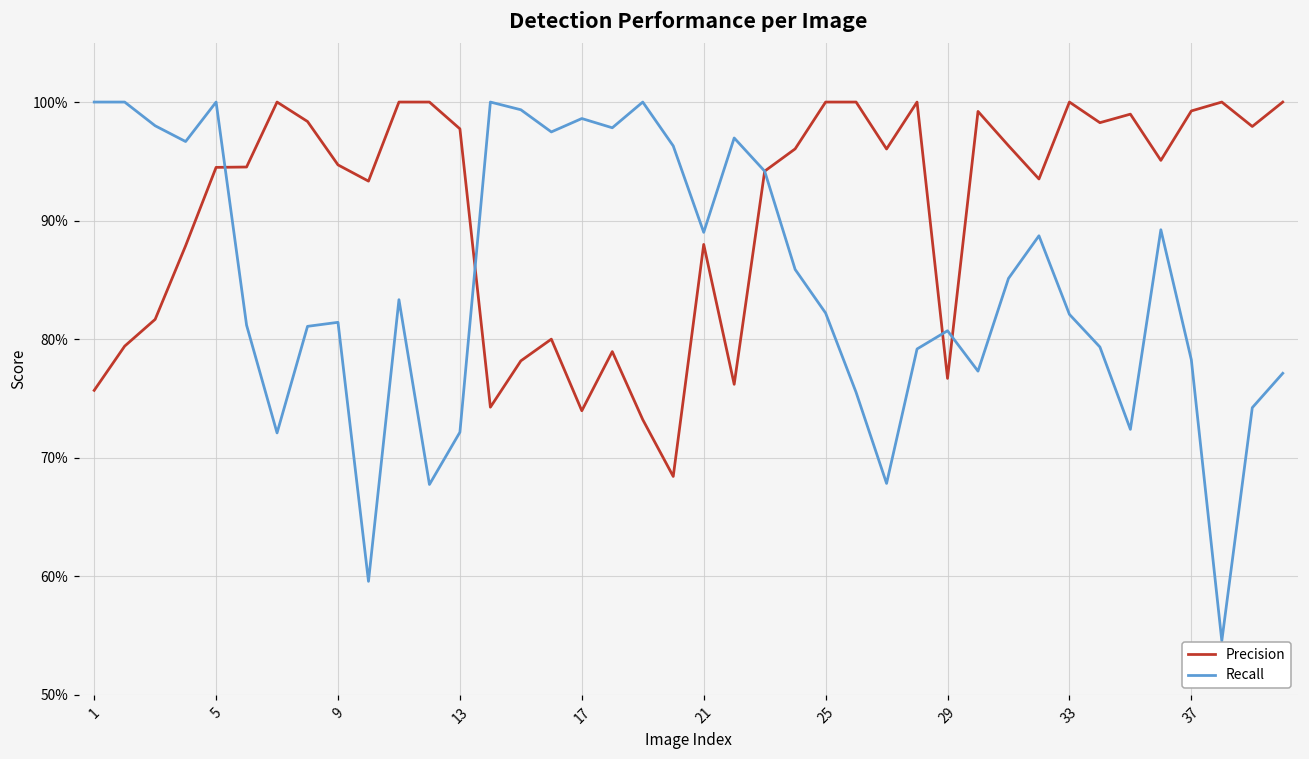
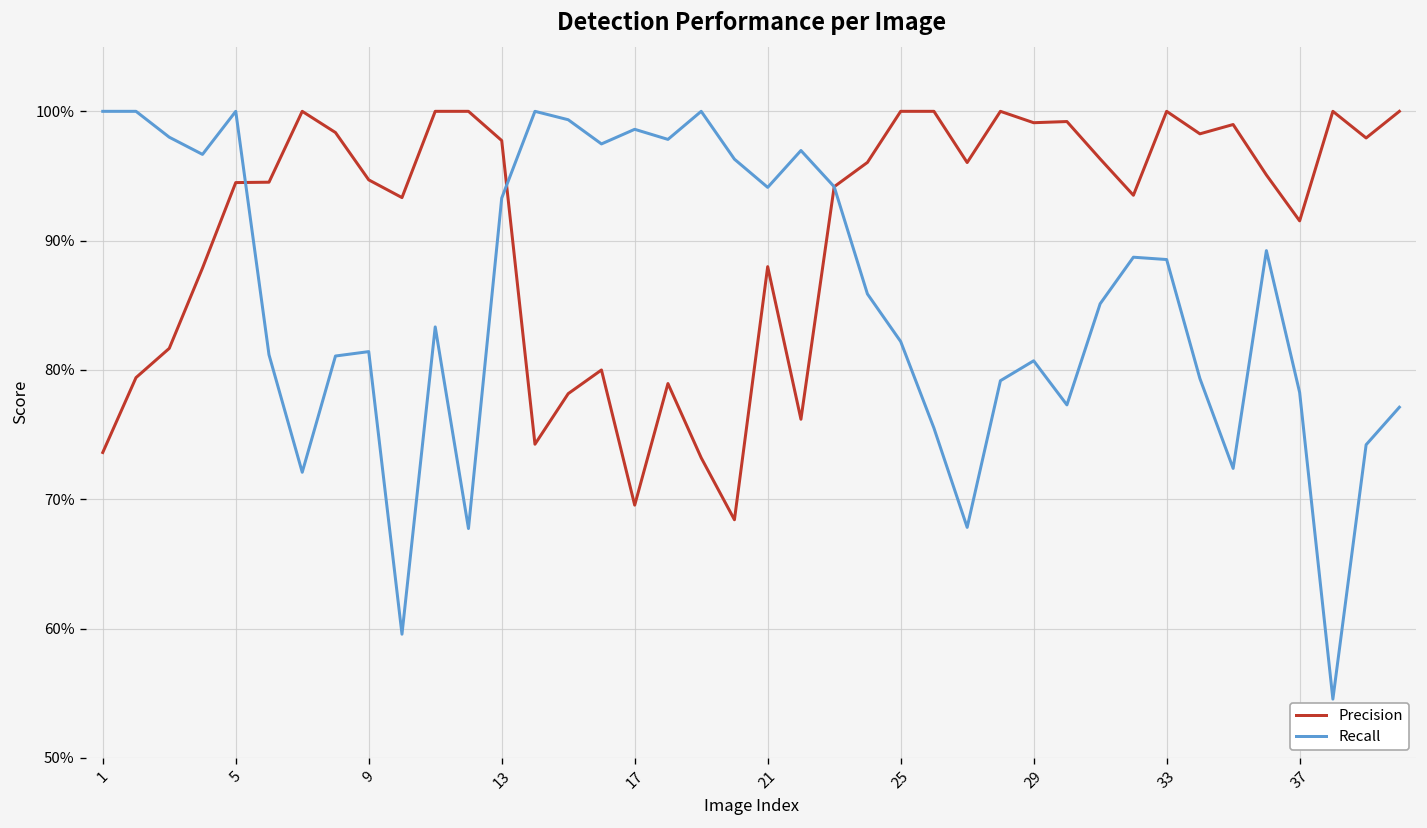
  {
    "Precision": {
-     "1": "75.7%",
+     "1": "73.6%",
      "5": "94.5%",
      "9": "94.7%",
      "13": "97.7%",
-     "17": "74.0%",
+     "17": "69.6%",
      "21": "88.0%",
      "25": "100.0%",
-     "29": "76.7%",
+     "29": "99.1%",
      "33": "100.0%",
-     "37": "99.3%"
+     "37": "91.5%"
    },
    "Recall": {
      "1": "100.0%",
      "5": "100.0%",
      "9": "81.4%",
-     "13": "72.2%",
+     "13": "93.3%",
      "17": "98.6%",
-     "21": "89.0%",
+     "21": "94.1%",
      "25": "82.2%",
      "29": "80.7%",
-     "33": "82.1%",
+     "33": "88.5%",
      "37": "78.3%"
    }
  }
